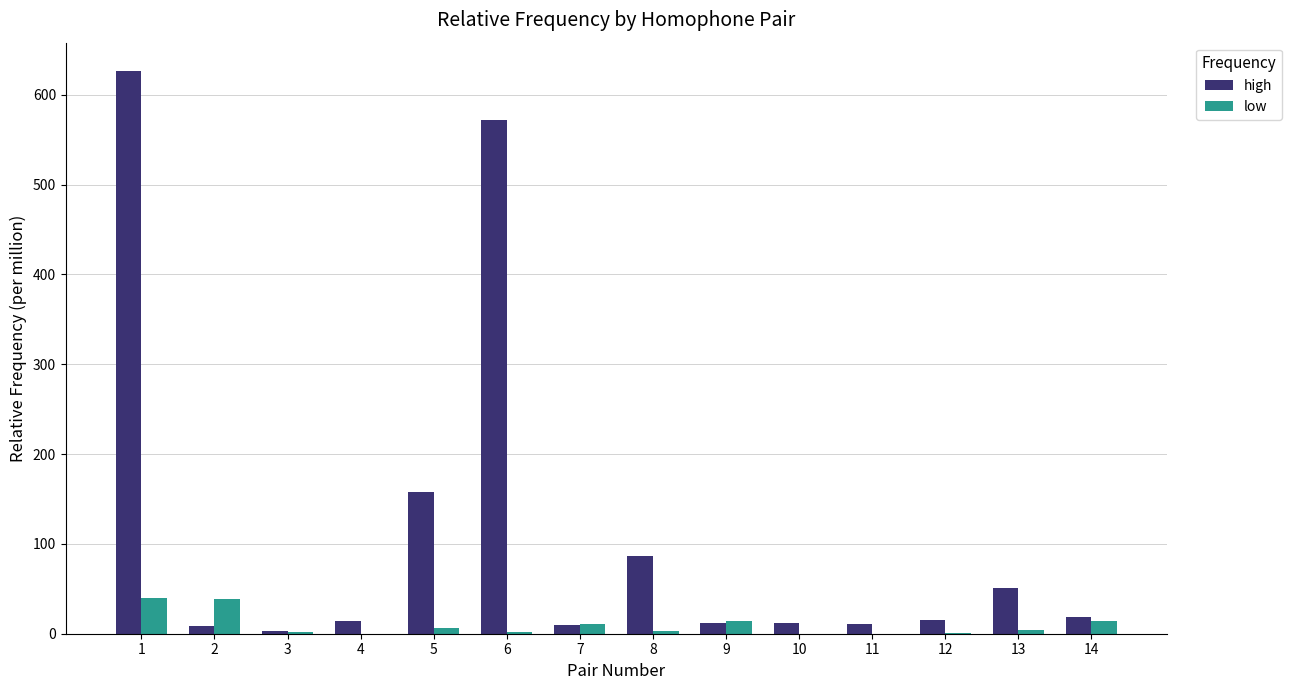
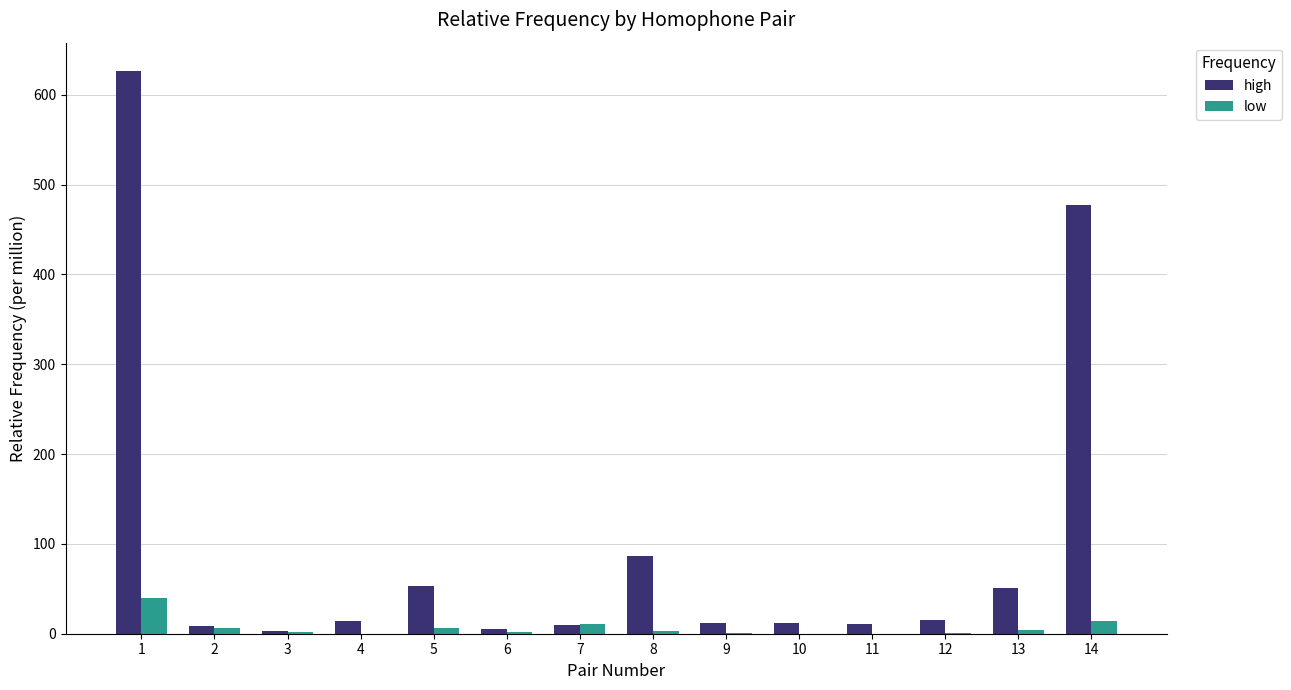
  {
    "high": {
      "1": 630,
      "2": 10,
      "3": 0,
      "4": 10,
-     "5": 160,
-     "6": 570,
+     "5": 50,
+     "6": 10,
      "7": 10,
      "8": 90,
      "9": 10,
      "10": 10,
      "11": 10,
      "12": 20,
      "13": 50,
-     "14": 20
+     "14": 480
    },
    "low": {
      "1": 40,
-     "2": 40,
+     "2": 10,
      "5": 10,
      "7": 10,
      "8": 0,
-     "9": 10,
+     "9": 0,
      "13": 0,
      "14": 10
    }
  }
